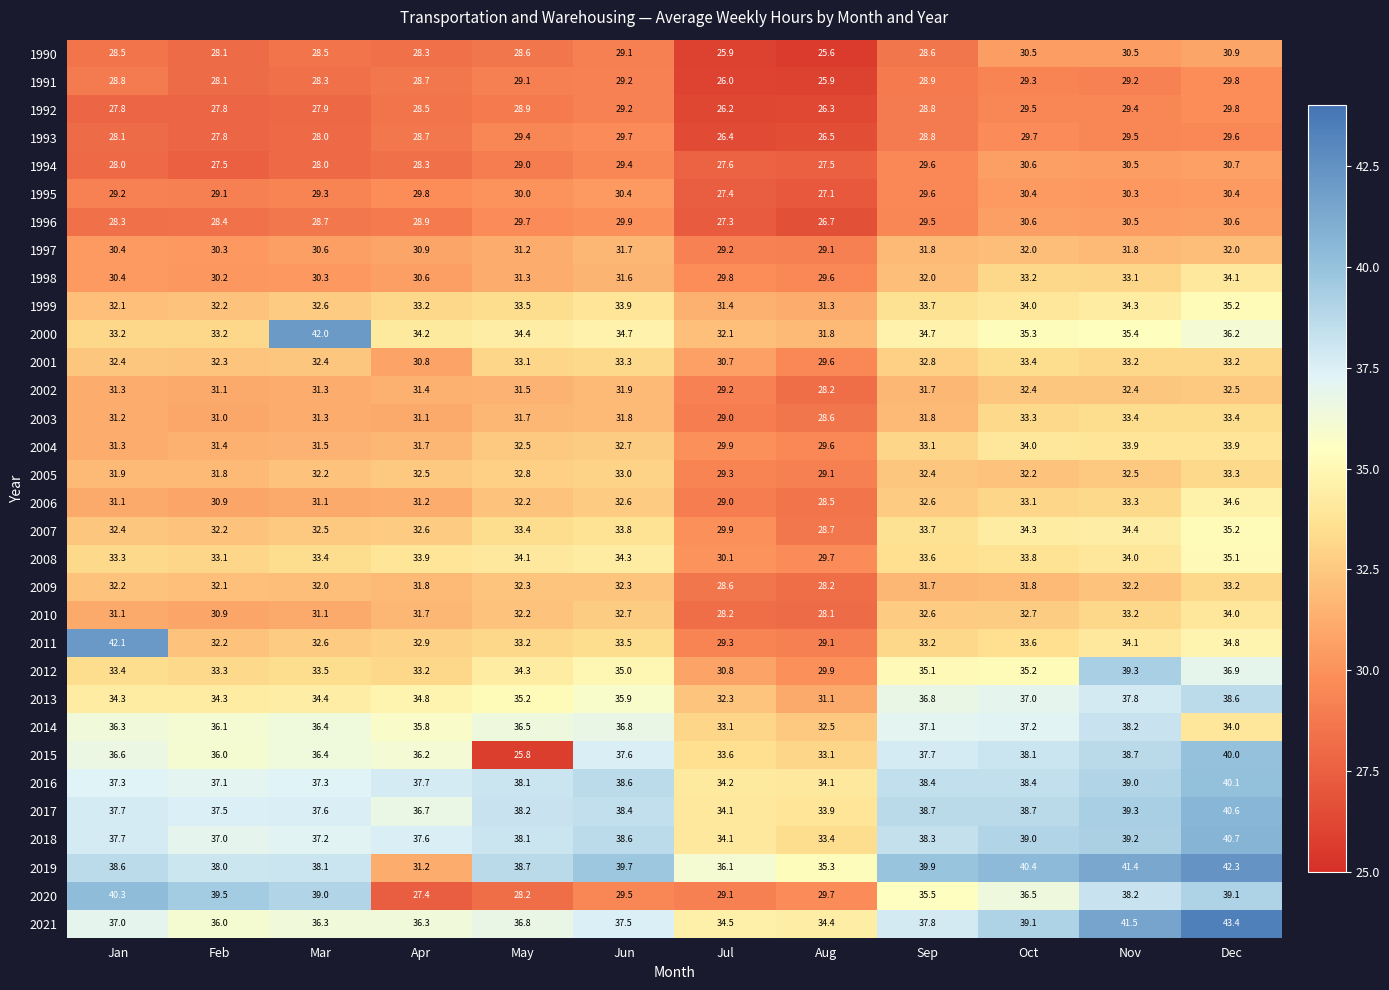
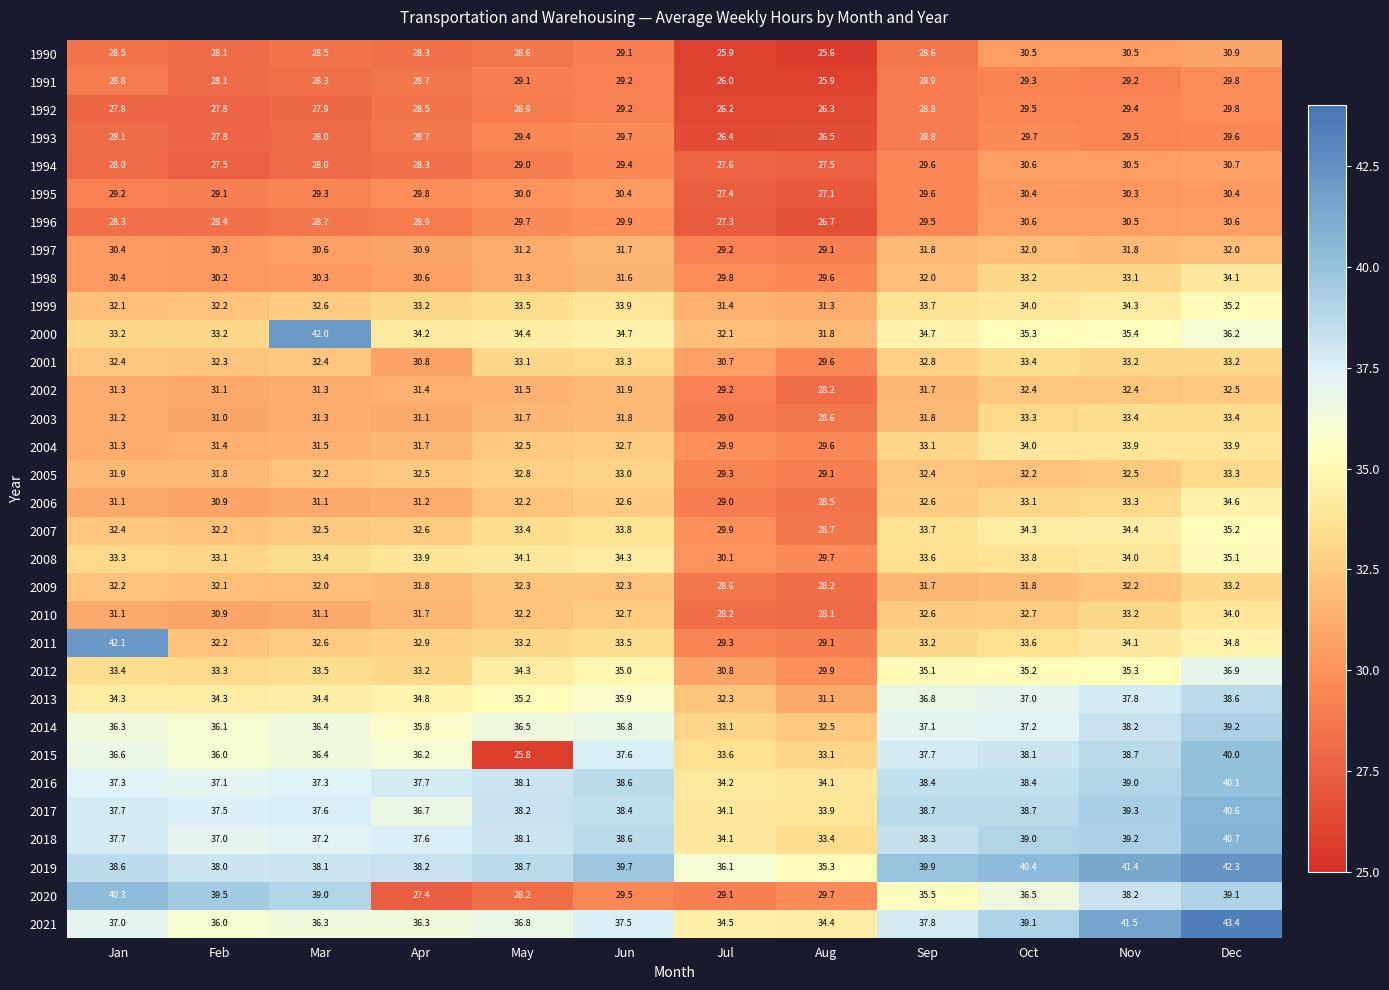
  {
    "2012": {
      "Jan": 33.4,
      "Feb": 33.3,
      "Mar": 33.5,
      "Apr": 33.2,
      "May": 34.3,
      "Jun": 35.0,
      "Jul": 30.8,
      "Aug": 29.9,
      "Sep": 35.1,
      "Oct": 35.2,
-     "Nov": 39.3,
+     "Nov": 35.3,
      "Dec": 36.9
    },
    "2014": {
      "Jan": 36.3,
      "Feb": 36.1,
      "Mar": 36.4,
      "Apr": 35.8,
      "May": 36.5,
      "Jun": 36.8,
      "Jul": 33.1,
      "Aug": 32.5,
      "Sep": 37.1,
      "Oct": 37.2,
      "Nov": 38.2,
-     "Dec": 34.0
+     "Dec": 39.2
    },
    "2019": {
      "Jan": 38.6,
      "Feb": 38.0,
      "Mar": 38.1,
-     "Apr": 31.2,
+     "Apr": 38.2,
      "May": 38.7,
      "Jun": 39.7,
      "Jul": 36.1,
      "Aug": 35.3,
      "Sep": 39.9,
      "Oct": 40.4,
      "Nov": 41.4,
      "Dec": 42.3
    }
  }
